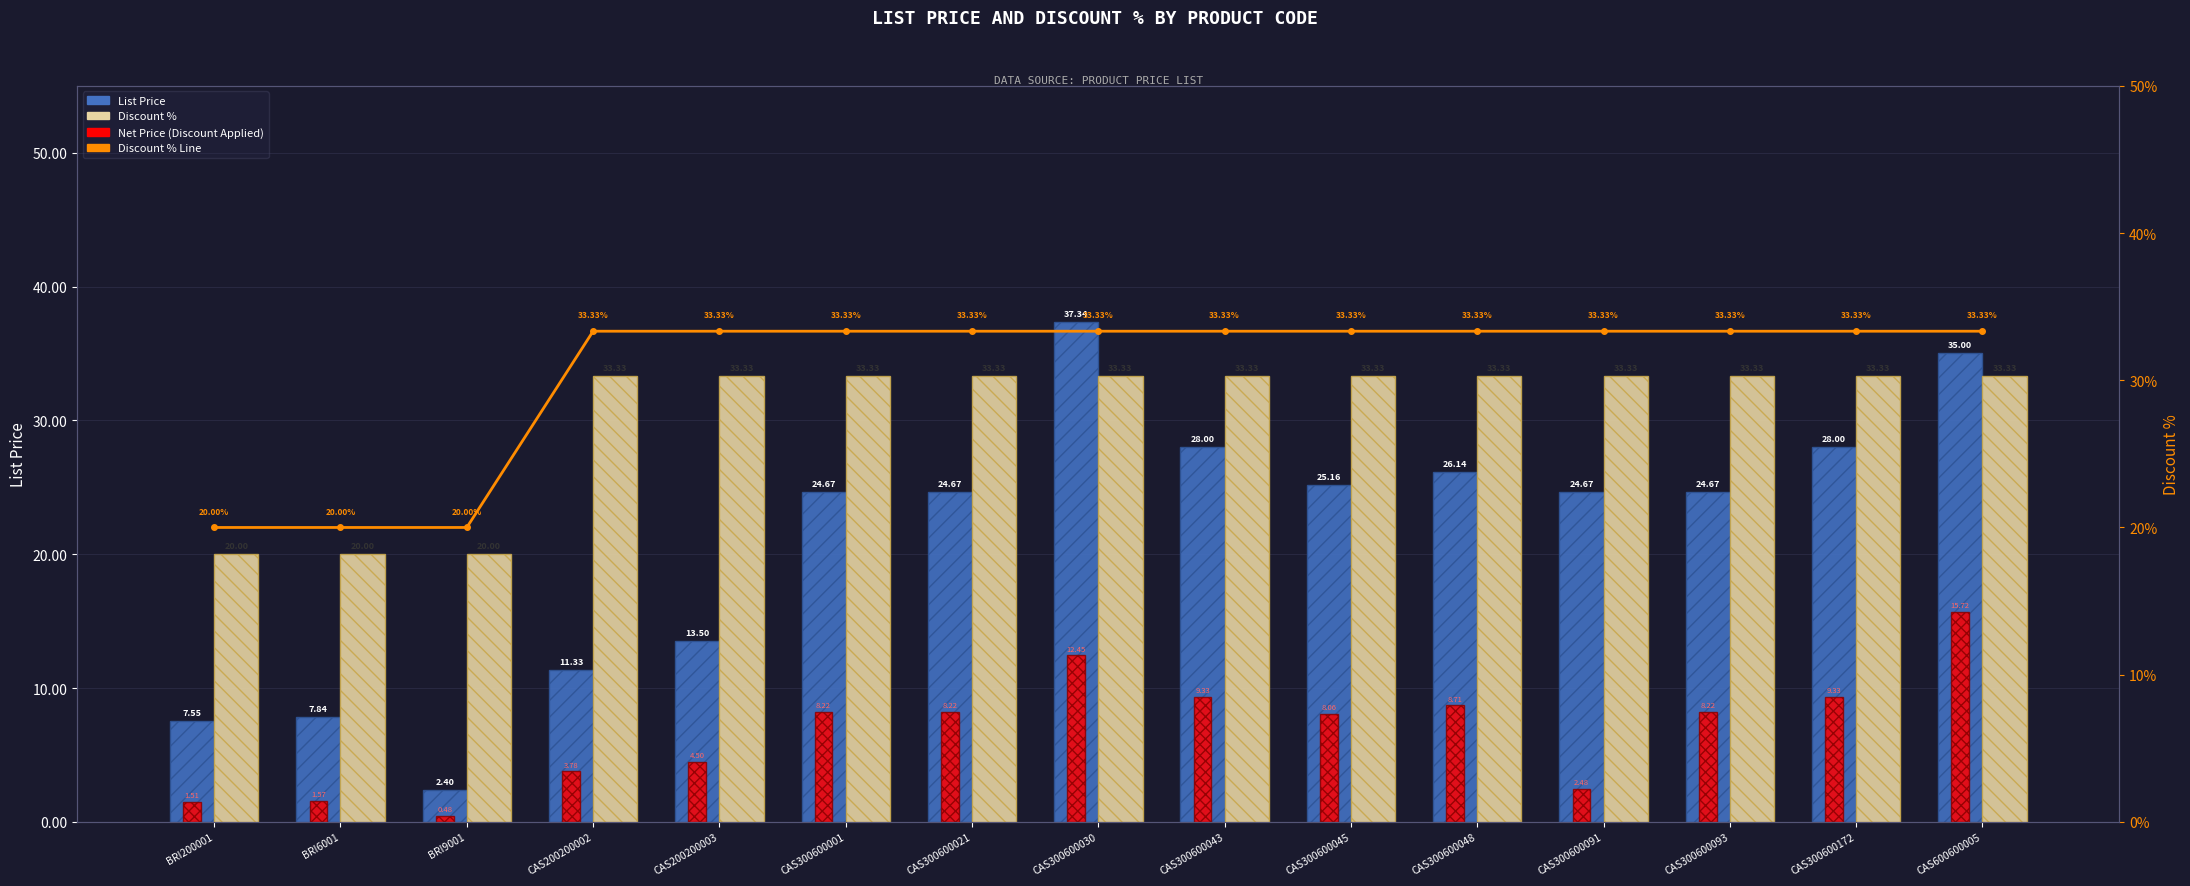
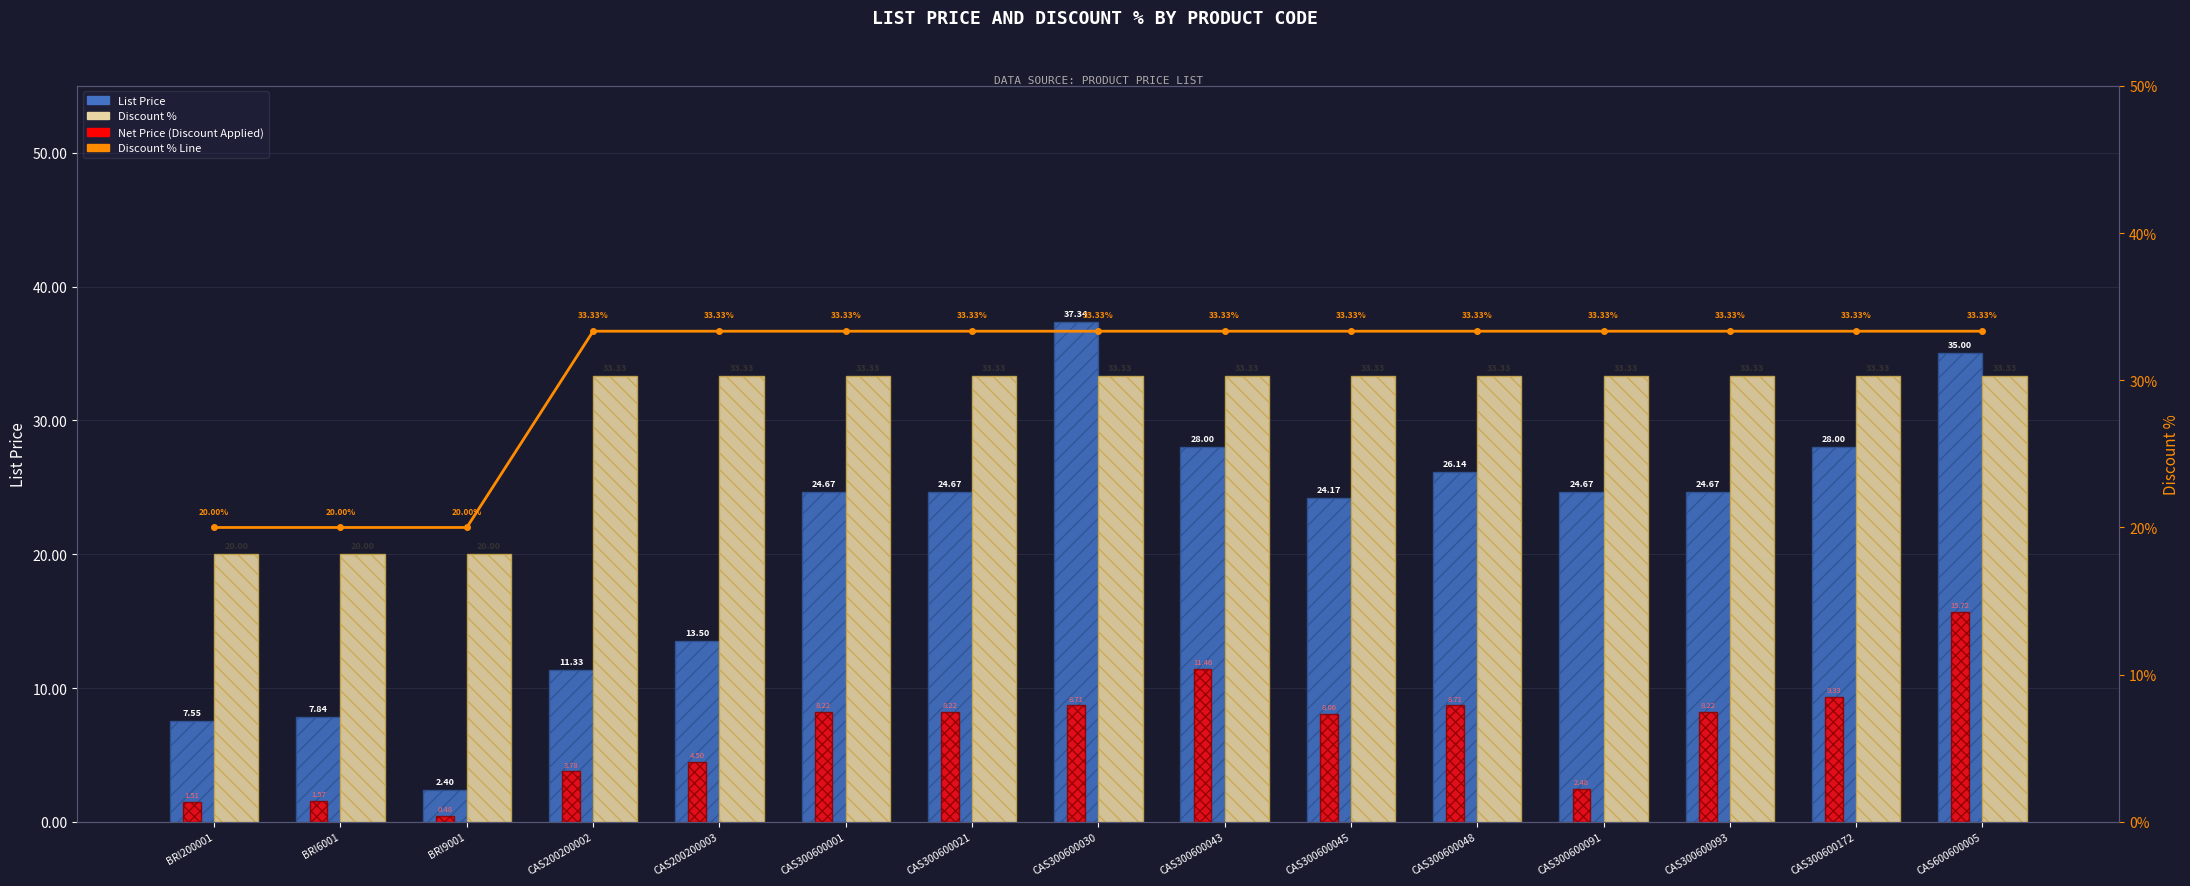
  {
    "List Price": {
      "BRI200001": "7.55",
      "BRI6001": "7.84",
      "BRI9001": "2.40",
      "CAS200200002": "11.33",
      "CAS200200003": "13.50",
      "CAS300600001": "24.67",
      "CAS300600021": "24.67",
      "CAS300600043": "28.00",
-     "CAS300600045": "25.16",
+     "CAS300600045": "24.17",
      "CAS300600048": "26.14",
      "CAS300600091": "24.67",
      "CAS300600093": "24.67",
      "CAS300600172": "28.00",
      "CAS600600005": "35.00"
    },
    "Net Price (Discount Applied)": {
-     "CAS300600030": "12.45",
-     "CAS300600043": "9.33"
+     "CAS300600030": "8.71",
+     "CAS300600043": "11.46"
    },
    "Discount % Line": {
      "BRI200001": "20.00%",
      "BRI6001": "20.00%",
      "BRI9001": "20.00%",
      "CAS200200002": "33.33%",
      "CAS200200003": "33.33%",
      "CAS300600001": "33.33%",
      "CAS300600021": "33.33%",
      "CAS300600043": "33.33%",
      "CAS300600045": "33.33%",
      "CAS300600048": "33.33%",
      "CAS300600091": "33.33%",
      "CAS300600093": "33.33%",
      "CAS300600172": "33.33%",
      "CAS600600005": "33.33%"
    }
  }
